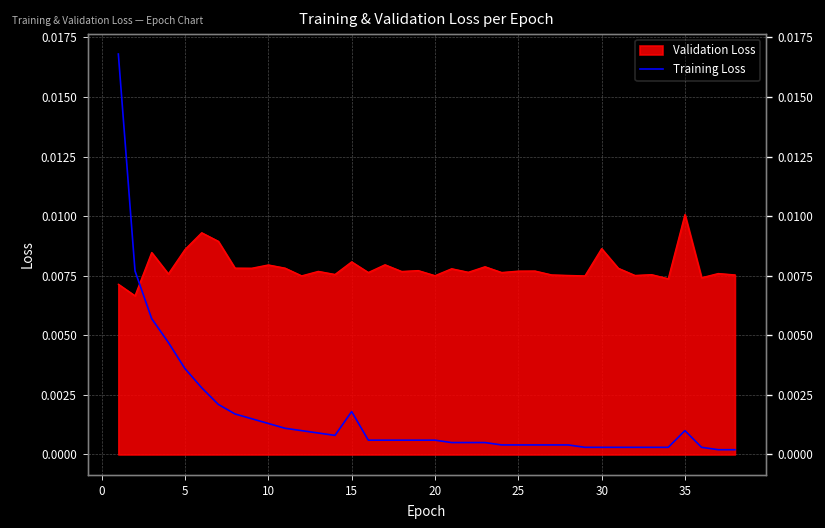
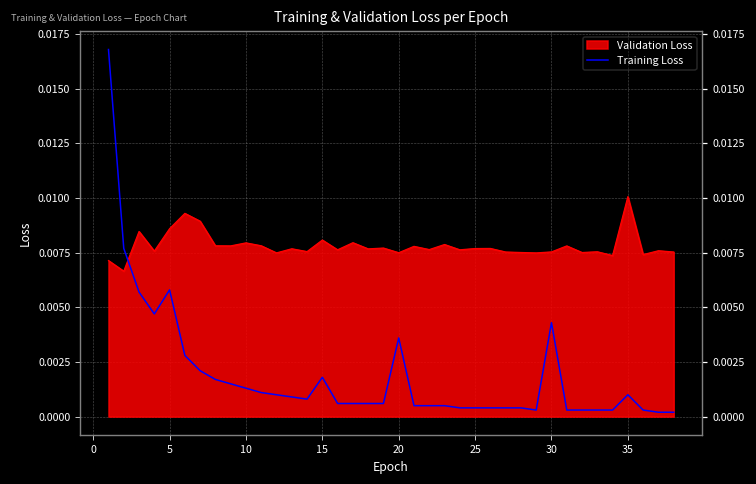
  {
    "Validation Loss": {
      "5": 0.0086,
      "10": 0.0080,
      "15": 0.0081,
      "20": 0.0075,
      "25": 0.0077,
-     "30": 0.0086,
+     "30": 0.0075,
      "35": 0.0101
    },
    "Training Loss": {
-     "5": 0.0036,
+     "5": 0.0058,
      "10": 0.0013,
      "15": 0.0018,
-     "20": 0.0006,
+     "20": 0.0036,
      "25": 0.0004,
-     "30": 0.0003,
+     "30": 0.0043,
      "35": 0.0010
    }
  }
